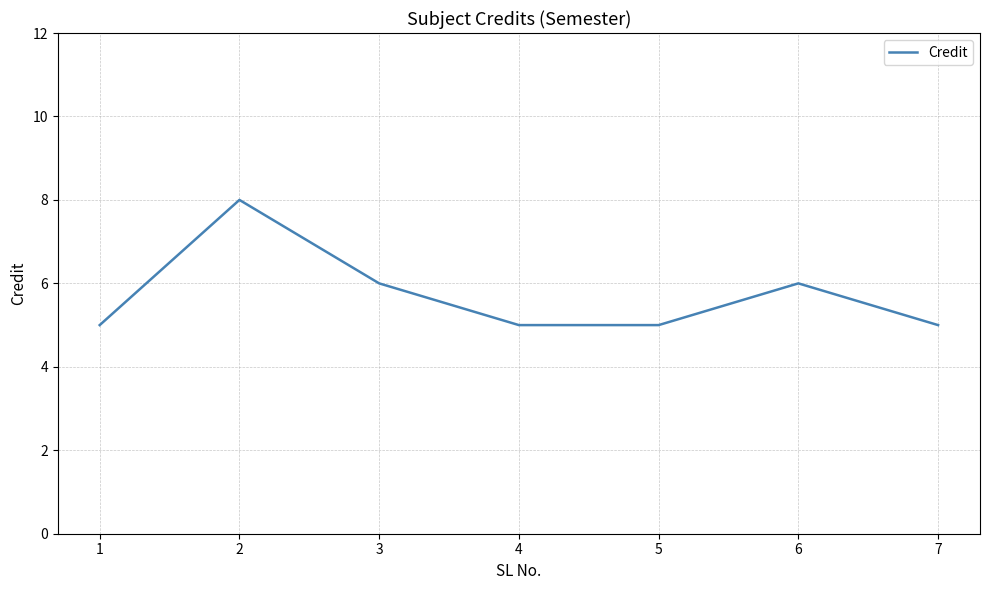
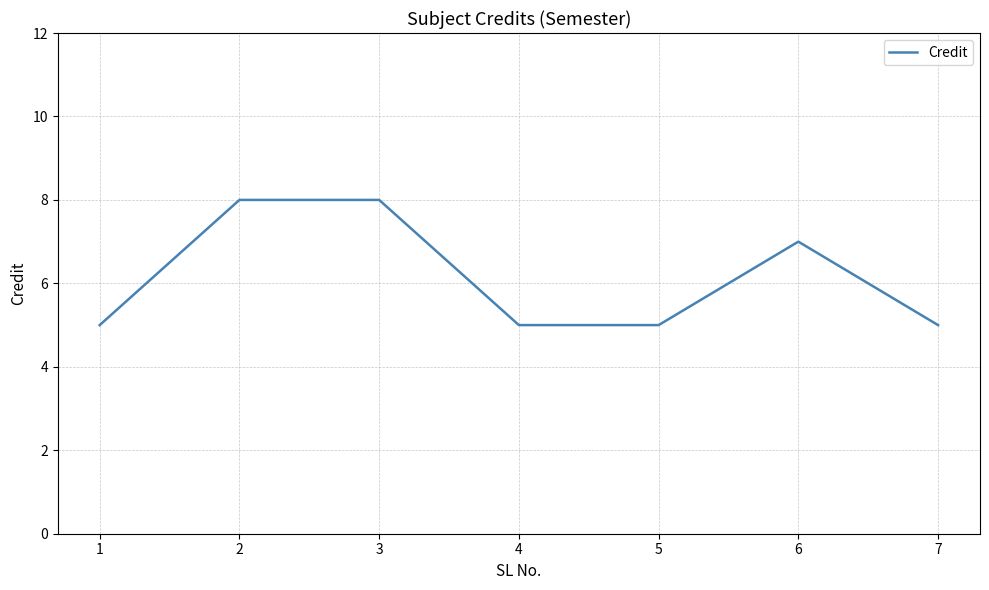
  {
    "1": 5,
    "2": 8,
-   "3": 6,
+   "3": 8,
    "4": 5,
    "5": 5,
-   "6": 6,
+   "6": 7,
    "7": 5
  }
